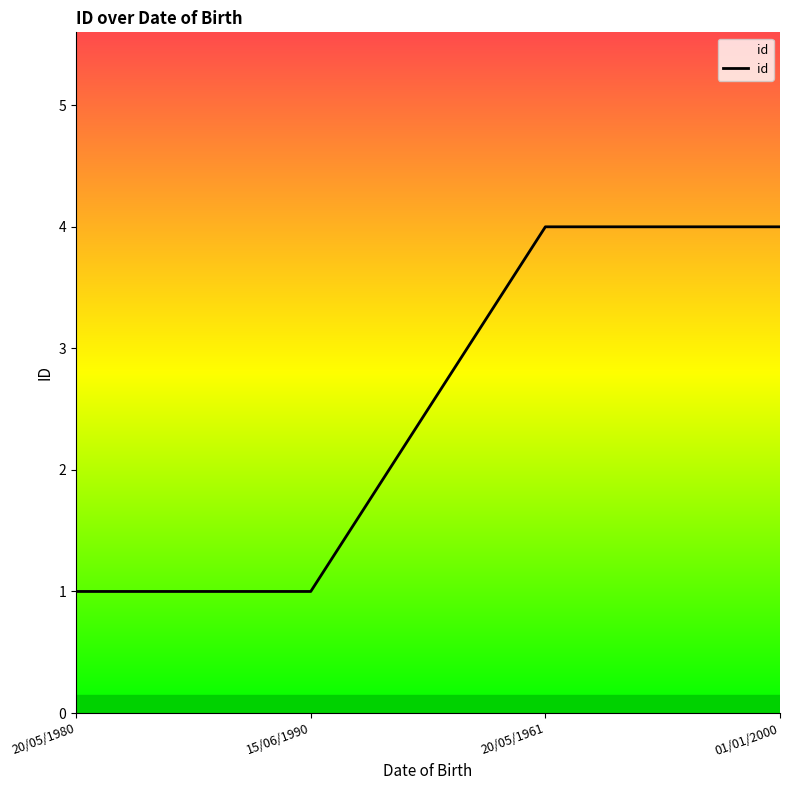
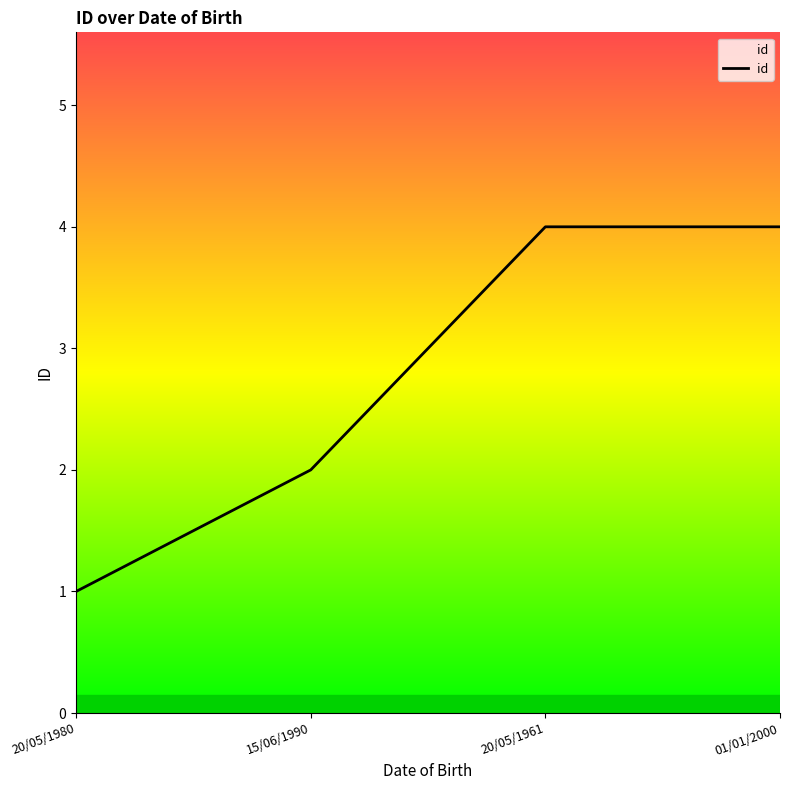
  {
    "20/05/1980": 1,
-   "15/06/1990": 1,
+   "15/06/1990": 2,
    "20/05/1961": 4,
    "01/01/2000": 4
  }
